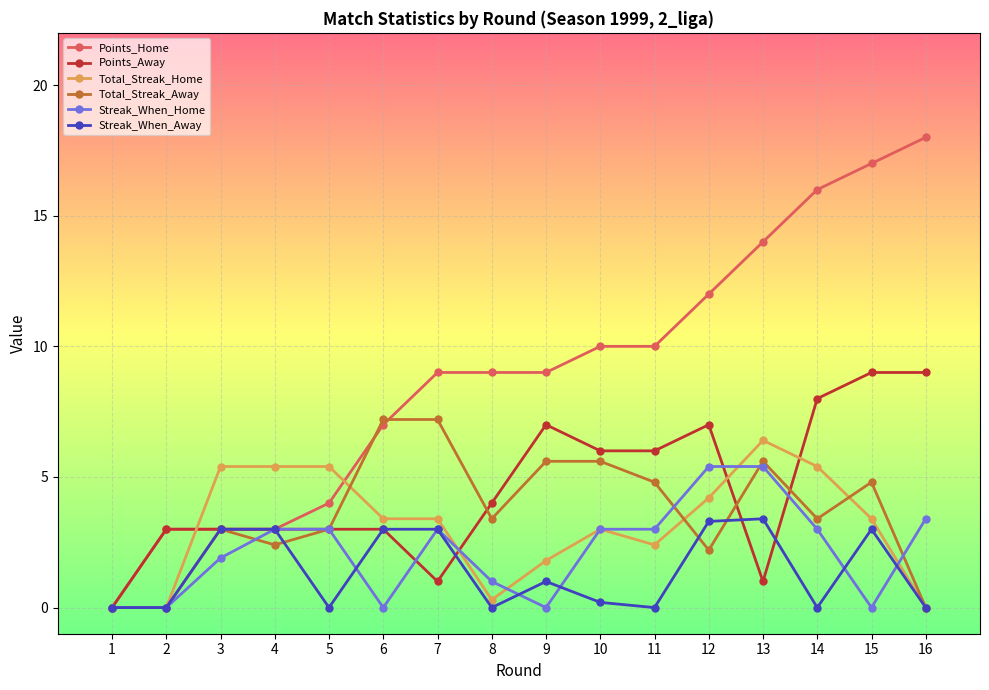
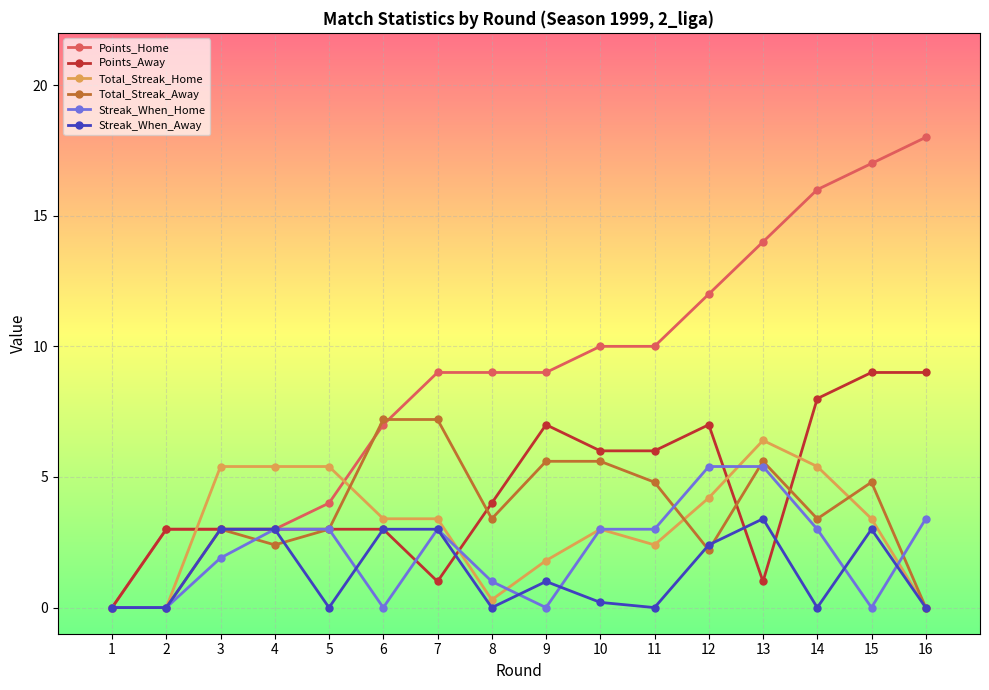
  {
    "Points_Away": {
      "7": 1.0,
      "8": 4.0,
      "9": 7.0,
      "10": 6.0,
      "11": 6.0,
      "12": 7.0,
      "13": 1.0,
      "14": 8.0,
      "15": 9.0,
      "16": 9.0
    },
    "Total_Streak_Home": {
      "3": 5.4,
      "4": 5.4,
      "5": 5.4,
      "6": 3.4,
      "7": 3.4,
      "8": 0.3,
      "9": 1.8,
      "11": 2.4,
      "12": 4.2,
      "13": 6.4,
      "14": 5.4,
      "15": 3.4
    },
    "Streak_When_Home": {
      "3": 1.9,
      "6": 0.0,
      "8": 1.0,
      "9": 0.0,
      "11": 3.0,
      "12": 5.4,
      "13": 5.4,
      "14": 3.0,
      "15": 0.0,
      "16": 3.4
    },
    "Streak_When_Away": {
      "5": 0.0,
      "8": 0.0,
      "9": 1.0,
      "10": 0.2,
      "11": 0.0,
-     "12": 3.3,
+     "12": 2.4,
      "13": 3.4,
      "14": 0.0,
      "15": 3.0
    }
  }
